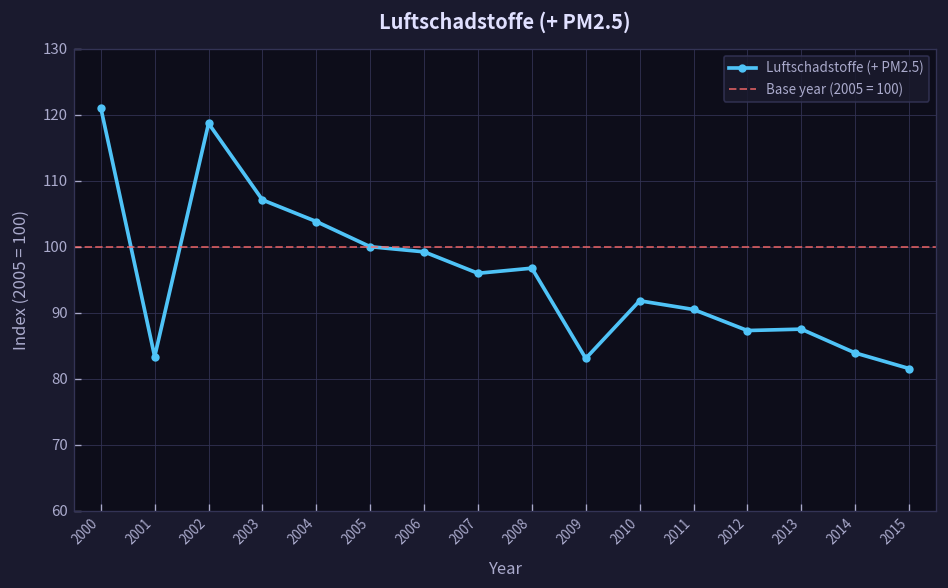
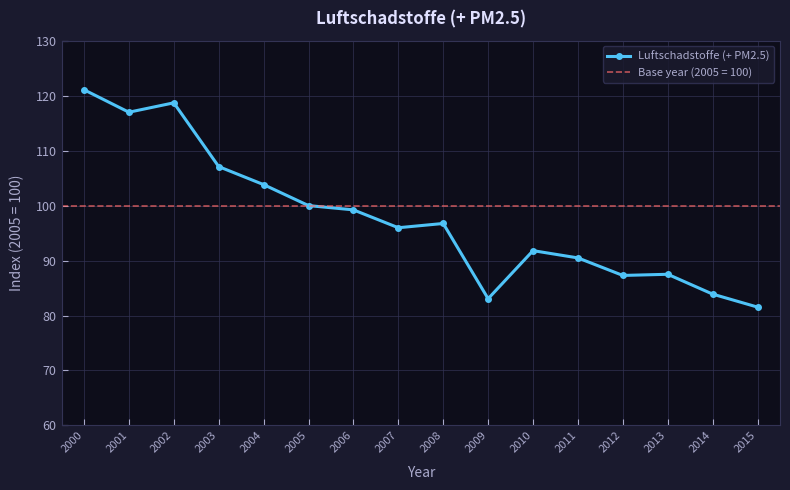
  {
    "2000": 121,
-   "2001": 83,
+   "2001": 117,
    "2002": 119,
    "2003": 107,
    "2004": 104,
    "2005": 100,
    "2006": 99,
    "2007": 96,
    "2008": 97,
    "2009": 83,
    "2010": 92,
    "2011": 90,
    "2012": 87,
    "2013": 88,
    "2014": 84,
    "2015": 82
  }
